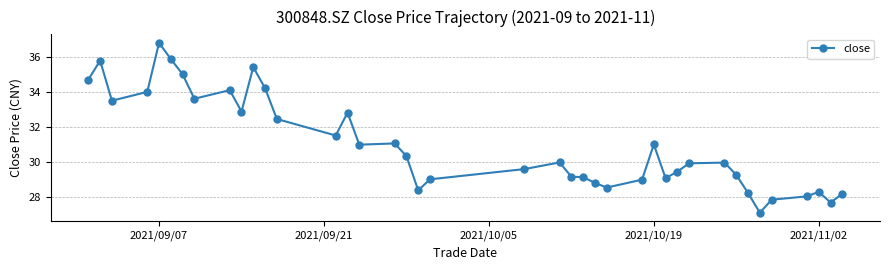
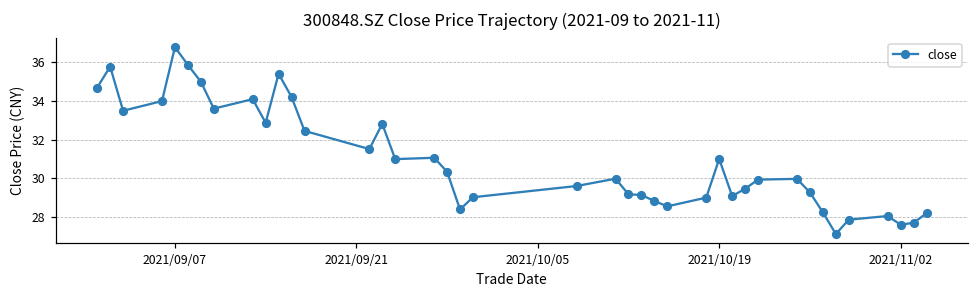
  {
    "2021/09/07": 36.8,
    "2021/10/19": 31.0,
-   "2021/11/02": 28.3
+   "2021/11/02": 27.6
  }
